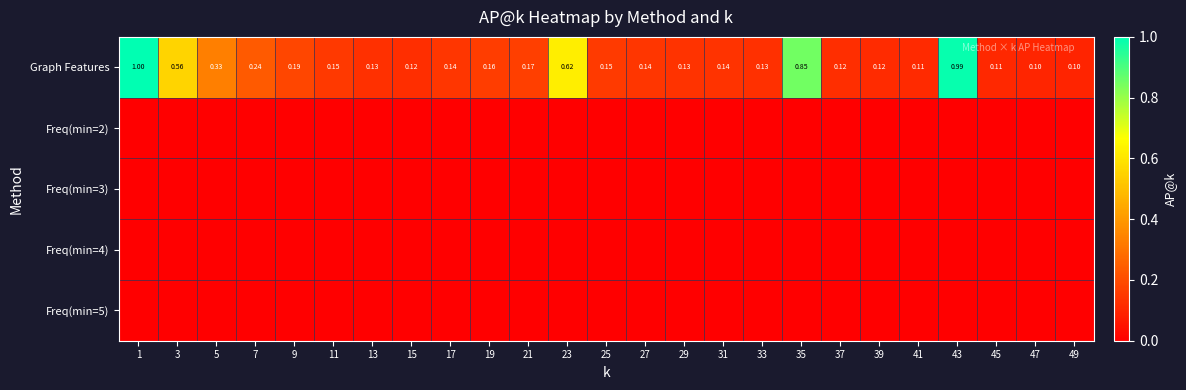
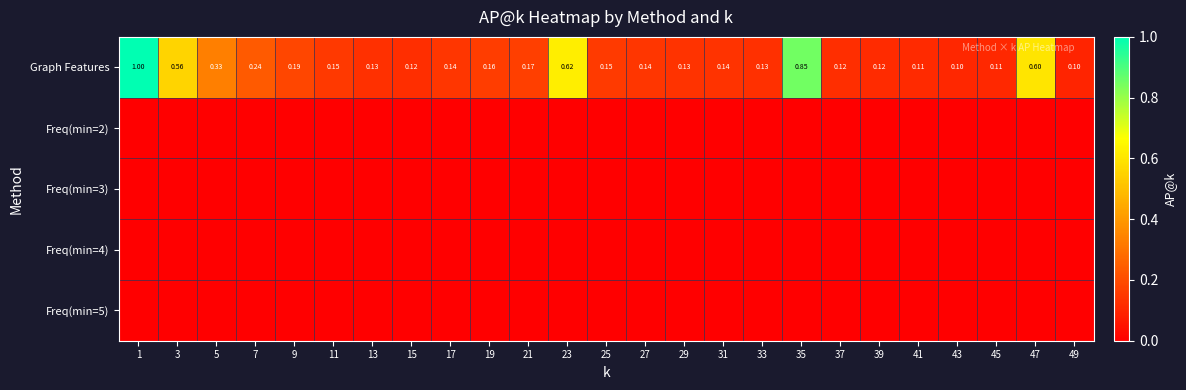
  {
    "Graph Features": {
      "1": 1.00,
      "3": 0.56,
      "5": 0.33,
      "7": 0.24,
      "9": 0.19,
      "11": 0.15,
      "13": 0.13,
      "15": 0.12,
      "17": 0.14,
      "19": 0.16,
      "21": 0.17,
      "23": 0.62,
      "25": 0.15,
      "27": 0.14,
      "29": 0.13,
      "31": 0.14,
      "33": 0.13,
      "35": 0.85,
      "37": 0.12,
      "39": 0.12,
      "41": 0.11,
-     "43": 0.99,
+     "43": 0.10,
      "45": 0.11,
-     "47": 0.10,
+     "47": 0.60,
      "49": 0.10
    }
  }
